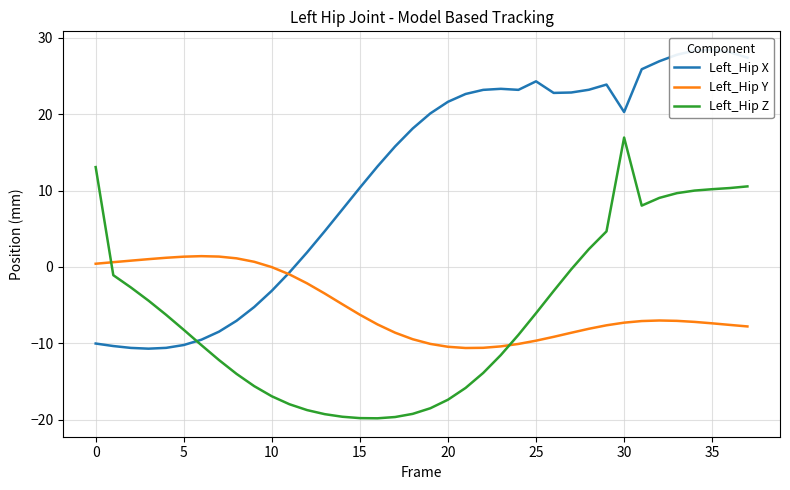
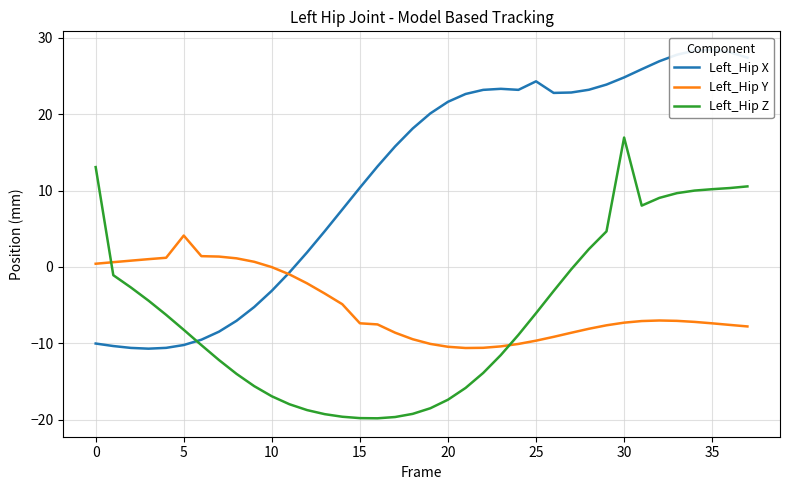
  {
    "Left_Hip X": {
      "0": -10,
      "5": -10,
      "10": -3,
      "15": 10,
      "20": 22,
      "25": 24,
-     "30": 20
+     "30": 25
    },
    "Left_Hip Y": {
      "0": 0,
-     "5": 1,
+     "5": 4,
      "10": 0,
-     "15": -6,
+     "15": -7,
      "20": -10,
      "25": -10,
      "30": -7,
      "35": -7
    },
    "Left_Hip Z": {
      "0": 13,
      "5": -8,
      "10": -17,
      "15": -20,
      "20": -17,
      "25": -6,
      "30": 17,
      "35": 10
    }
  }
